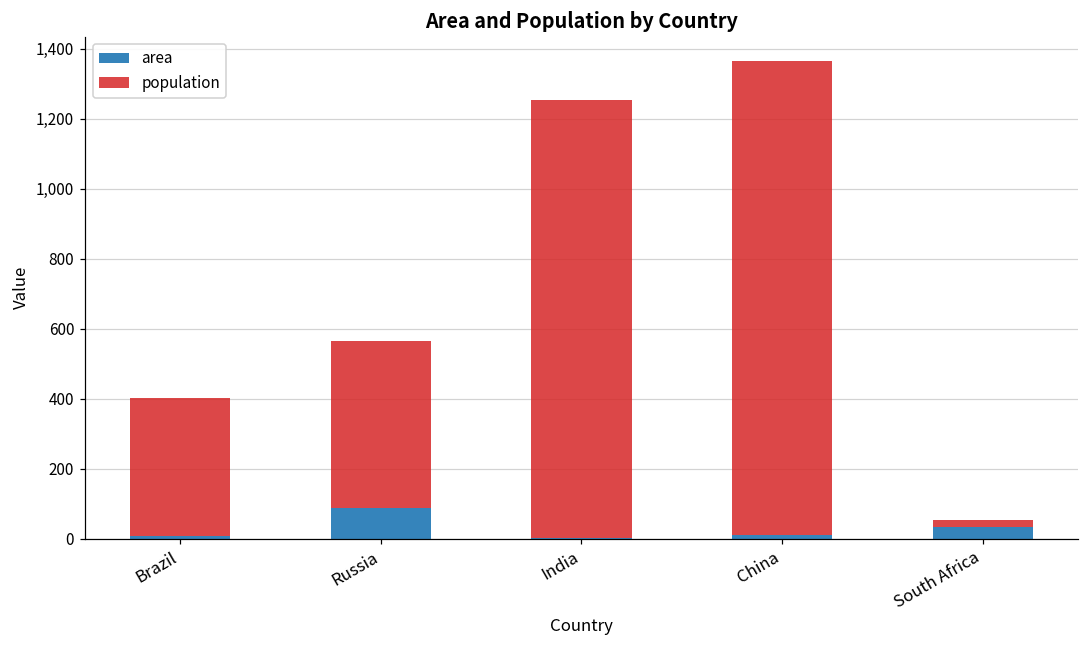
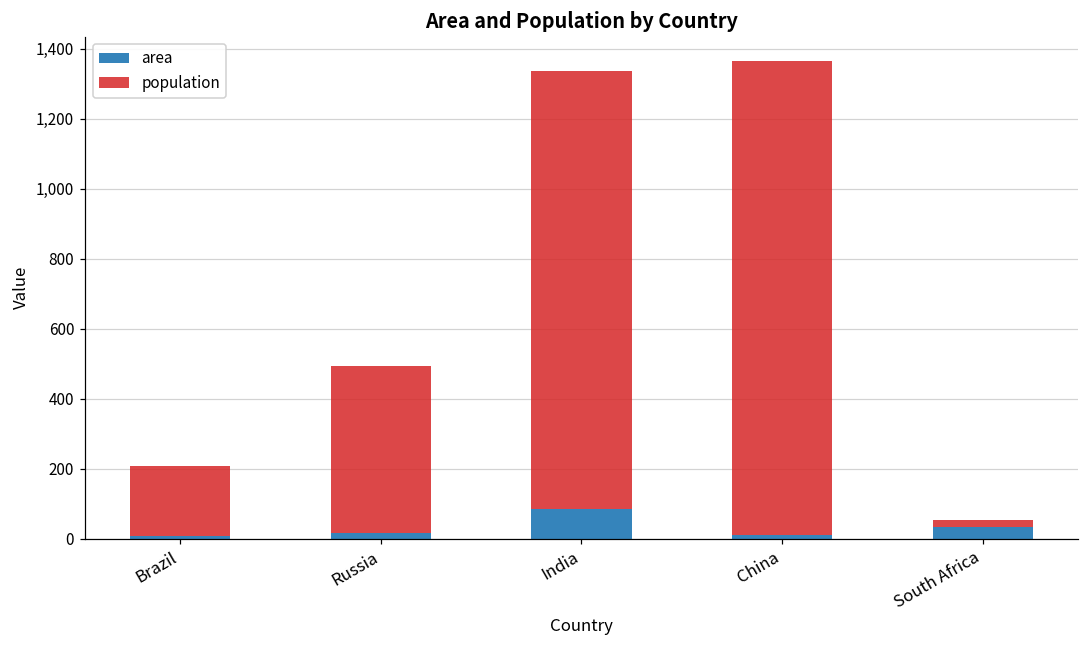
  {
    "area": {
      "Brazil": "10",
-     "Russia": "90",
-     "India": "0",
+     "Russia": "20",
+     "India": "80",
      "China": "10",
      "South Africa": "30"
    },
    "population": {
-     "Brazil": "390",
+     "Brazil": "200",
      "Russia": "480",
      "India": "1,250",
      "China": "1,360",
      "South Africa": "20"
    }
  }
